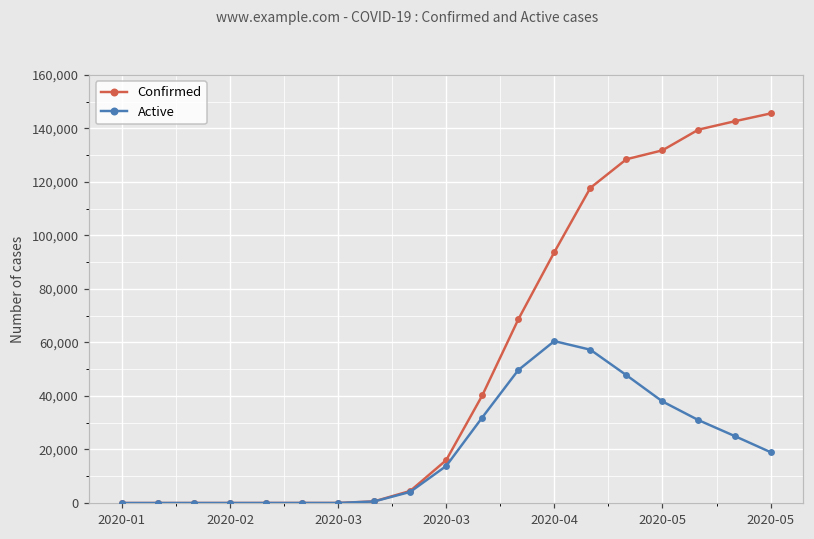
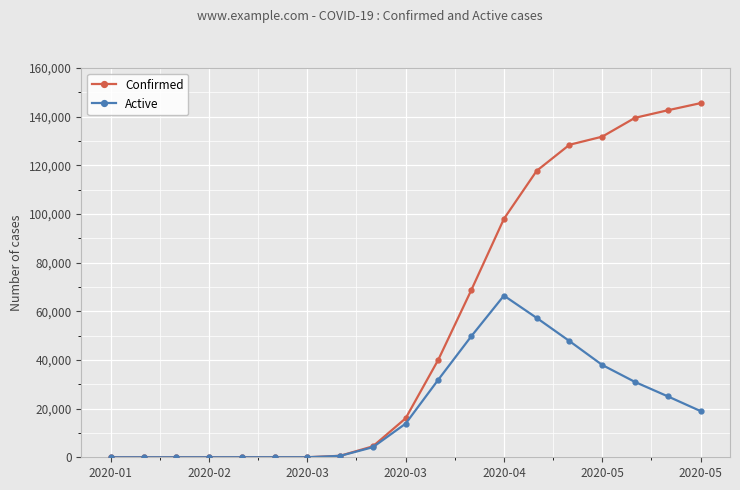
  {
    "Confirmed": {
-     "2020-04": "94,000"
+     "2020-04": "98,000"
    },
    "Active": {
-     "2020-04": "60,000"
+     "2020-04": "66,000"
    }
  }
